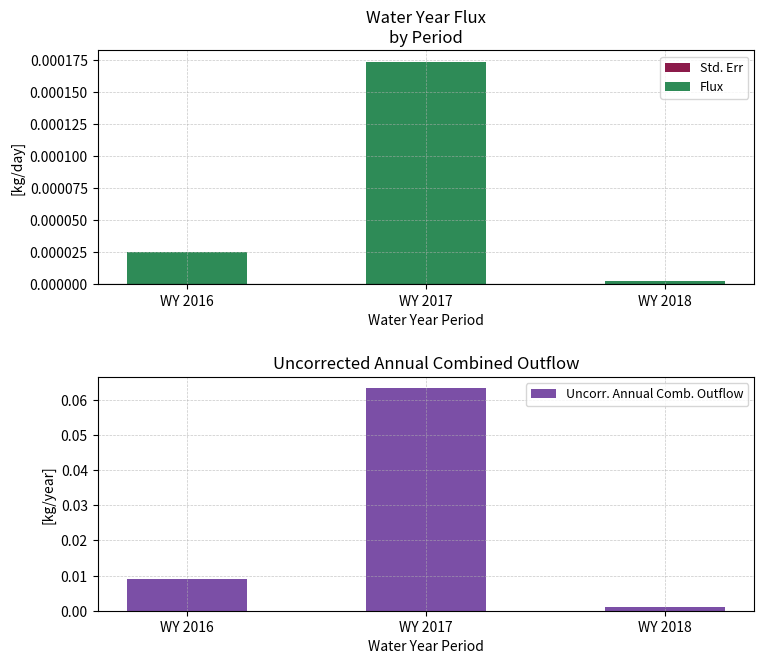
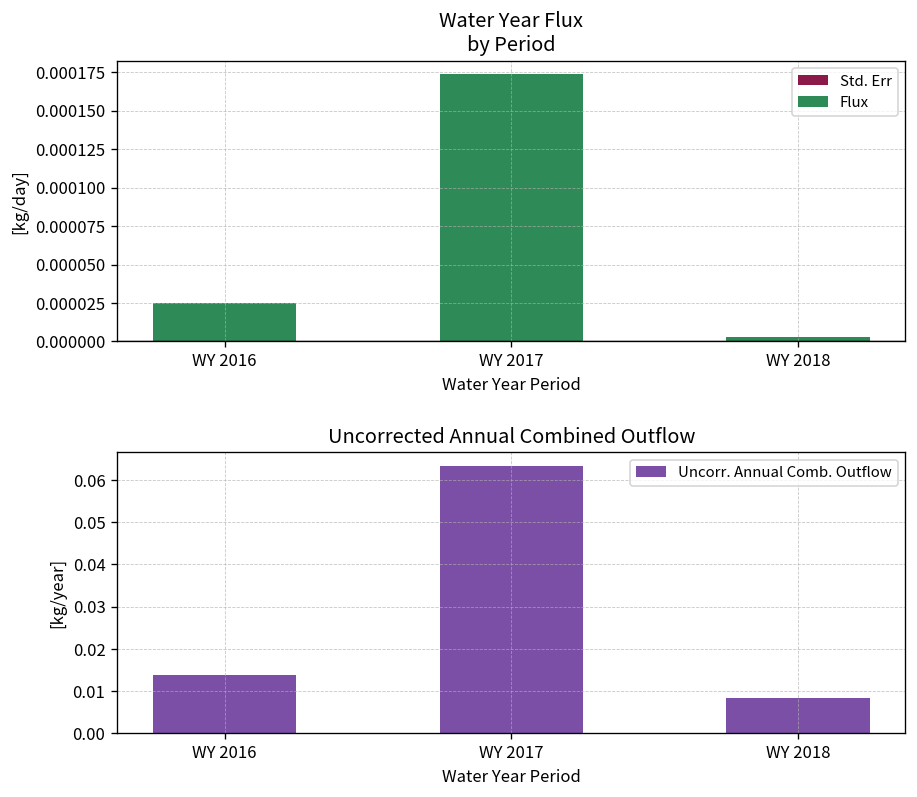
  {
    "Water Year Flux by Period": {
      "Flux": {
        "WY 2016": 0.000025,
        "WY 2017": 0.000174,
        "WY 2018": 0.000003
      }
    },
    "Uncorrected Annual Combined Outflow": {
-     "WY 2016": 0.009,
+     "WY 2016": 0.014,
      "WY 2017": 0.063,
-     "WY 2018": 0.001
+     "WY 2018": 0.008
    }
  }
